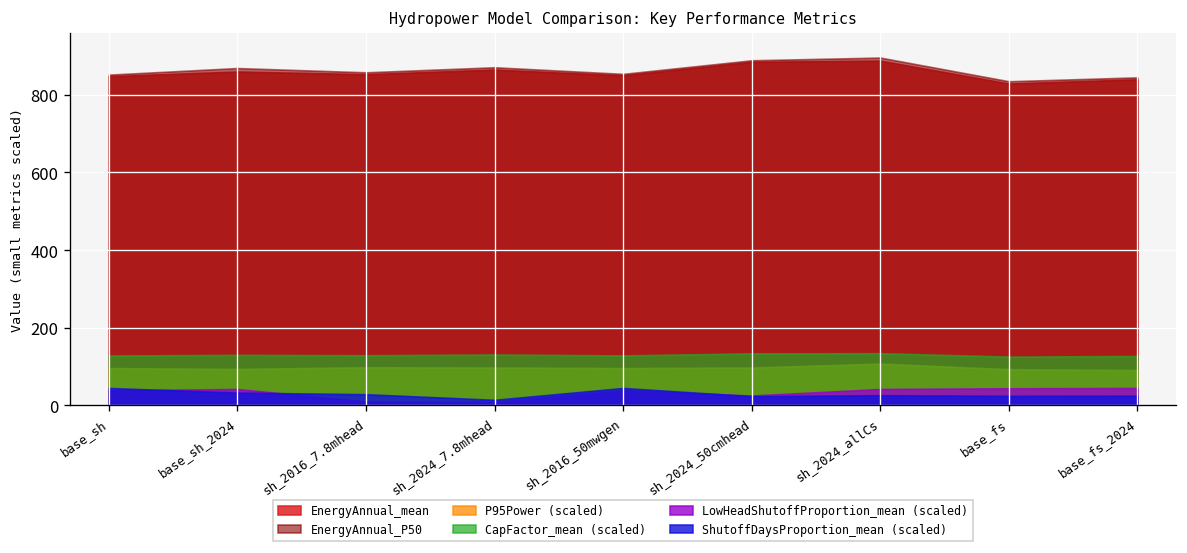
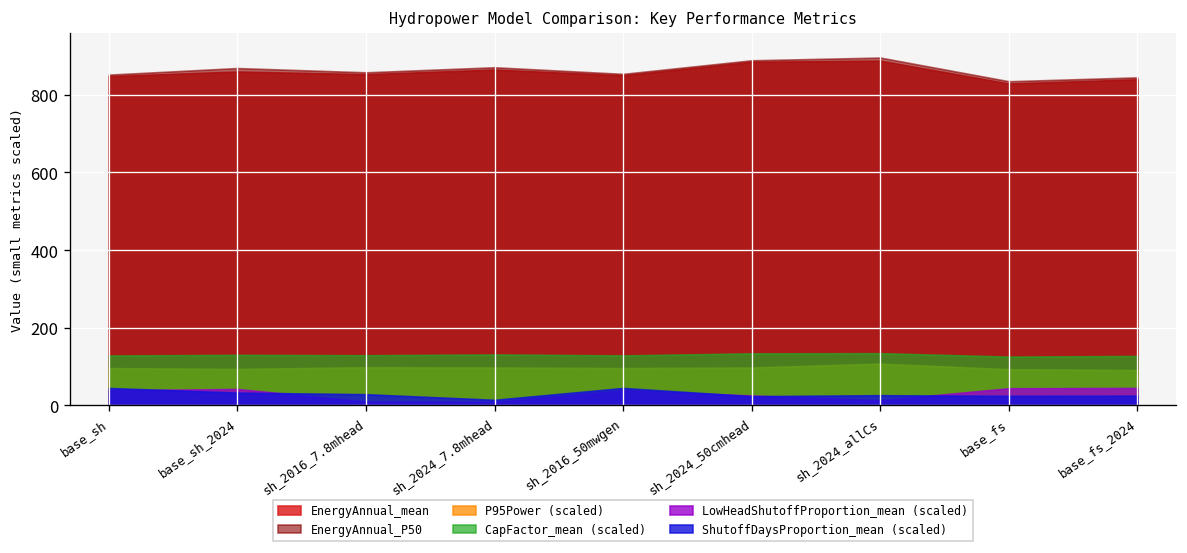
  {
    "EnergyAnnual_mean": {
      "base_sh_2024": 860,
      "sh_2024_allCs": 890
    },
    "EnergyAnnual_P50": {
      "base_sh_2024": 870,
      "sh_2024_allCs": 900
    },
    "P95Power (scaled)": {
      "base_sh": 100,
      "base_sh_2024": 90,
      "sh_2016_7.8mhead": 100,
      "sh_2024_7.8mhead": 100,
      "sh_2016_50mwgen": 100,
      "sh_2024_50cmhead": 100,
      "sh_2024_allCs": 110,
      "base_fs": 90,
      "base_fs_2024": 90
    },
    "CapFactor_mean (scaled)": {
      "base_sh": 130,
      "base_sh_2024": 130,
      "sh_2016_7.8mhead": 130,
      "sh_2024_7.8mhead": 130,
      "sh_2016_50mwgen": 130,
      "sh_2024_50cmhead": 130,
      "sh_2024_allCs": 130,
      "base_fs": 130,
      "base_fs_2024": 130
    },
    "LowHeadShutoffProportion_mean (scaled)": {
      "base_sh_2024": 40,
      "sh_2016_7.8mhead": 10,
-     "sh_2024_allCs": 40,
+     "sh_2024_allCs": 10,
      "base_fs": 40,
      "base_fs_2024": 40
    },
    "ShutoffDaysProportion_mean (scaled)": {
      "base_sh_2024": 30,
      "sh_2016_7.8mhead": 30,
      "sh_2024_allCs": 30,
      "base_fs": 20,
      "base_fs_2024": 20
    }
  }
